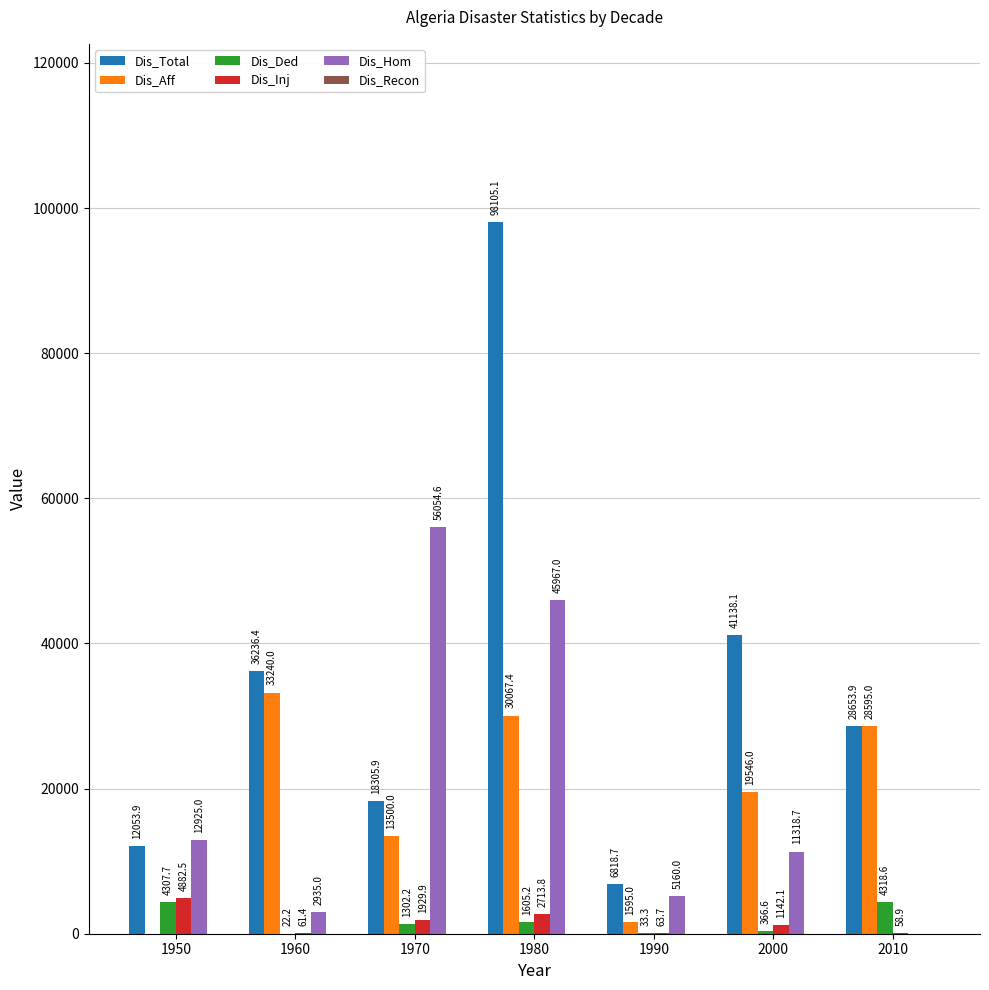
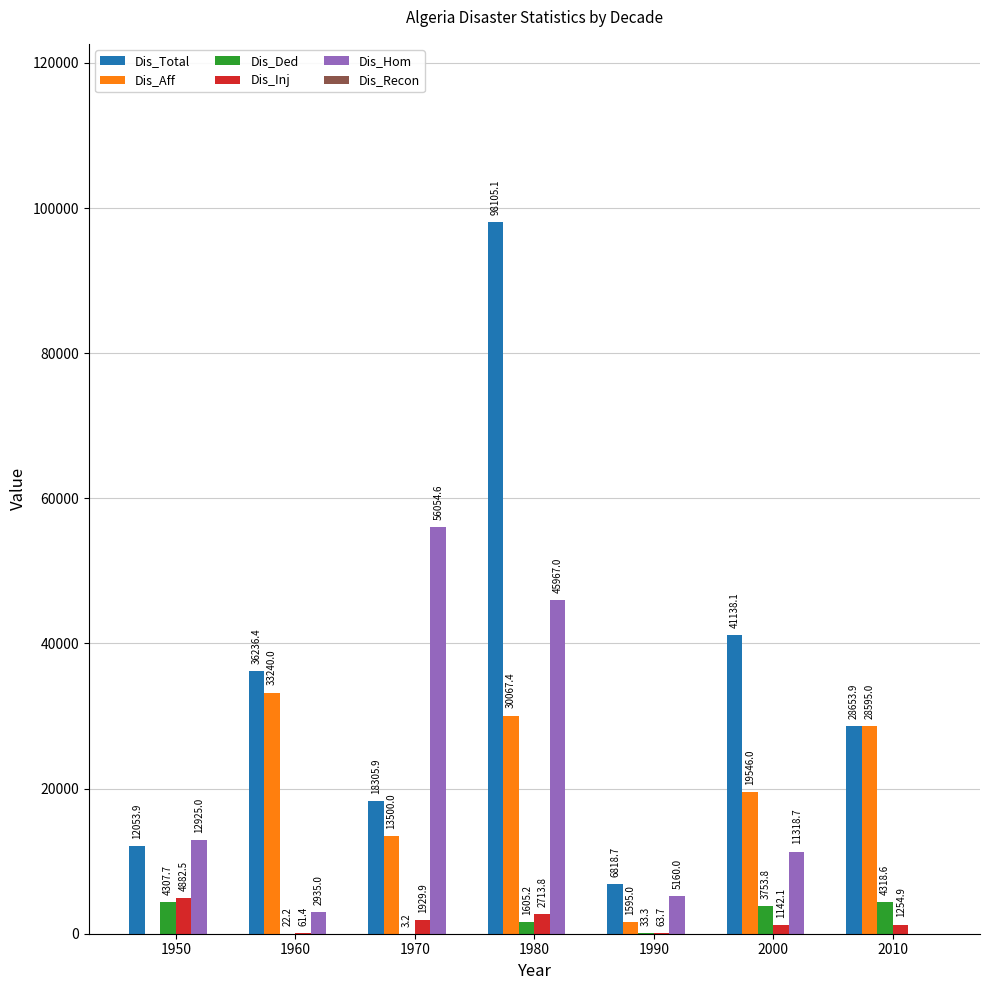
  {
    "Dis_Total": {
      "1950": 12053.9,
      "1960": 36236.4,
      "1970": 18305.9,
      "1980": 98105.1,
      "1990": 6818.7,
      "2000": 41138.1,
      "2010": 28653.9
    },
    "Dis_Aff": {
      "1960": 33240.0,
      "1970": 13500.0,
      "1980": 30067.4,
      "1990": 1595.0,
      "2000": 19546.0,
      "2010": 28595.0
    },
    "Dis_Ded": {
      "1950": 4307.7,
      "1960": 22.2,
-     "1970": 1302.2,
+     "1970": 3.2,
      "1980": 1605.2,
      "1990": 33.3,
-     "2000": 366.6,
+     "2000": 3753.8,
      "2010": 4318.6
    },
    "Dis_Inj": {
      "1950": 4882.5,
      "1960": 61.4,
      "1970": 1929.9,
      "1980": 2713.8,
      "1990": 63.7,
      "2000": 1142.1,
-     "2010": 58.9
+     "2010": 1254.9
    },
    "Dis_Hom": {
      "1950": 12925.0,
      "1960": 2935.0,
      "1970": 56054.6,
      "1980": 45967.0,
      "1990": 5160.0,
      "2000": 11318.7
    },
    "Dis_Recon": {
      "1950": 0,
      "1960": 0,
      "1970": 0,
      "1980": 0,
      "1990": 0,
      "2000": 0,
      "2010": 0
    }
  }
